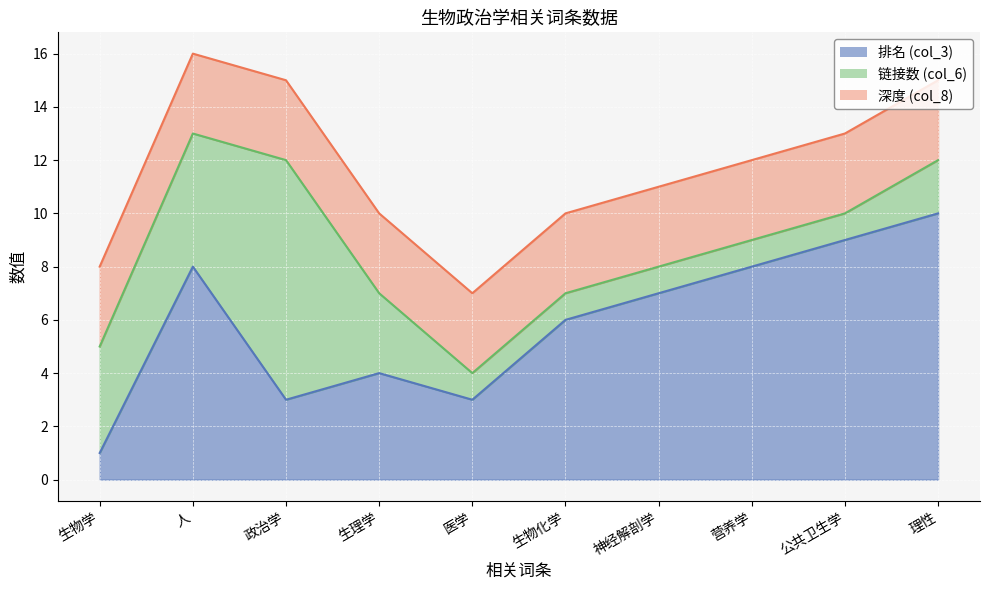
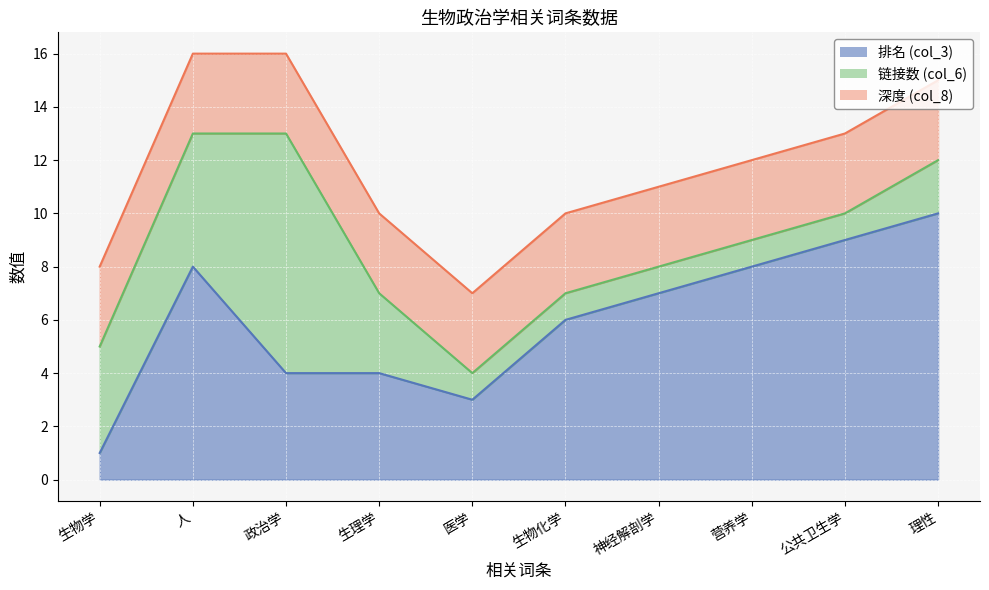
  {
    "排名 (col_3)": {
      "生物学": 1,
      "人": 8,
-     "政治学": 3,
+     "政治学": 4,
      "生理学": 4,
      "医学": 3,
      "生物化学": 6,
      "神经解剖学": 7,
      "营养学": 8,
      "公共卫生学": 9,
      "理性": 10
    },
    "链接数 (col_6)": {
      "生物学": 4,
      "人": 5,
      "政治学": 9,
      "生理学": 3,
      "医学": 1,
      "生物化学": 1,
      "神经解剖学": 1,
      "营养学": 1,
      "公共卫生学": 1,
      "理性": 2
    },
    "深度 (col_8)": {
      "生物学": 3,
      "人": 3,
      "政治学": 3,
      "生理学": 3,
      "医学": 3,
      "生物化学": 3,
      "神经解剖学": 3,
      "营养学": 3,
      "公共卫生学": 3
    }
  }
